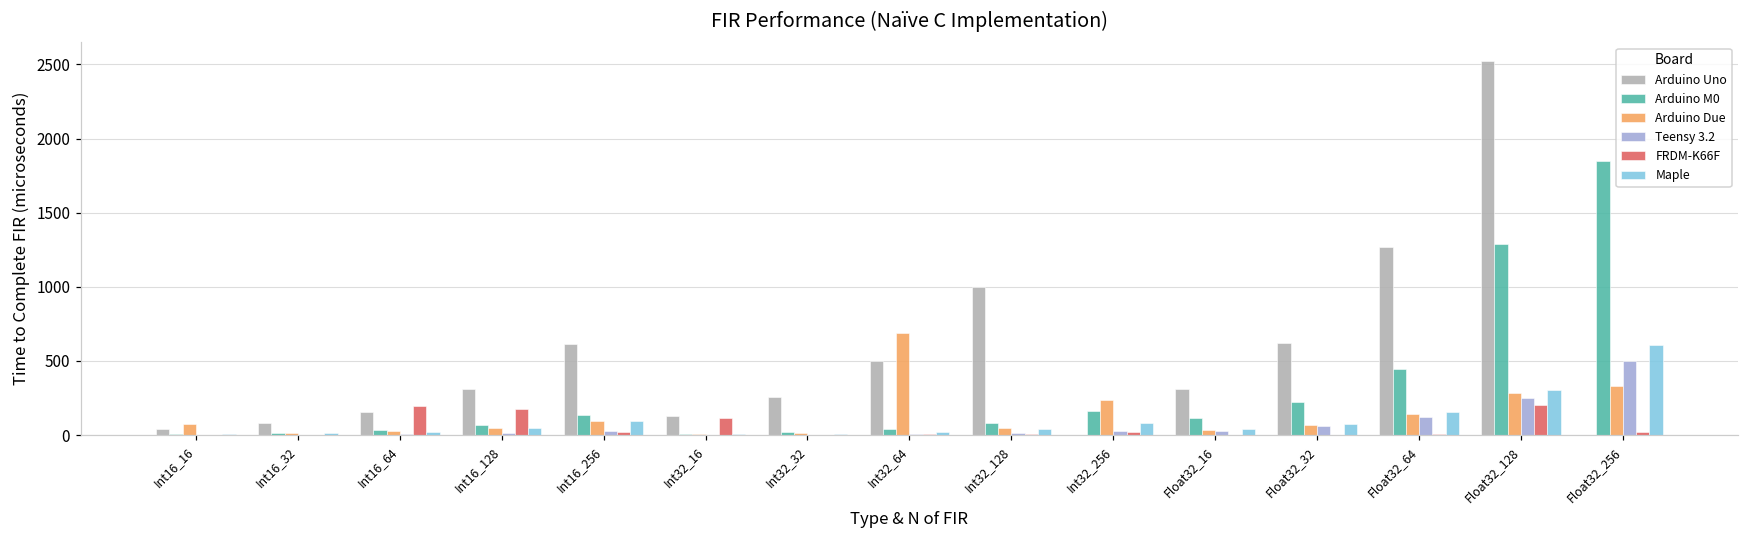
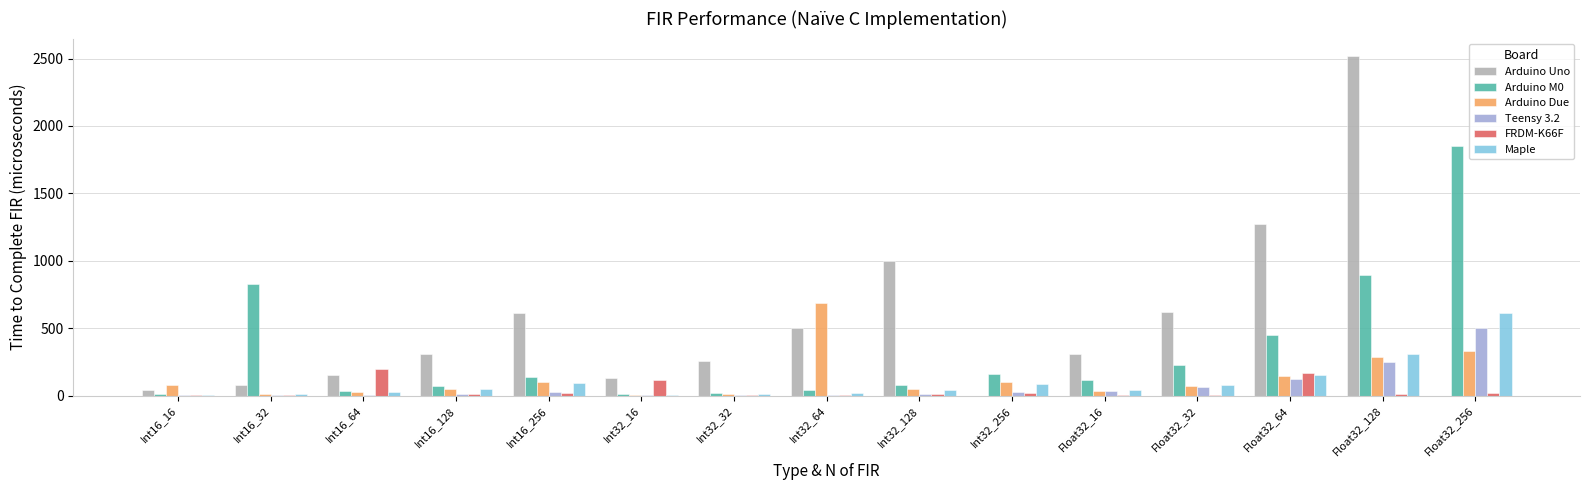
  {
    "Arduino M0": {
-     "Int16_32": 20,
+     "Int16_32": 830,
      "Int16_64": 30,
      "Int16_128": 70,
      "Int16_256": 130,
      "Int32_32": 20,
      "Int32_64": 40,
      "Int32_128": 80,
      "Int32_256": 160,
      "Float32_16": 110,
      "Float32_32": 230,
      "Float32_64": 450,
-     "Float32_128": 1290,
+     "Float32_128": 890,
      "Float32_256": 1850
    },
    "Arduino Due": {
      "Int16_16": 80,
      "Int16_64": 20,
      "Int16_128": 50,
      "Int16_256": 100,
      "Int32_64": 690,
      "Int32_128": 50,
-     "Int32_256": 240,
+     "Int32_256": 100,
      "Float32_16": 40,
      "Float32_32": 70,
      "Float32_64": 140,
      "Float32_128": 290,
      "Float32_256": 330
    },
    "FRDM-K66F": {
      "Int16_64": 190,
-     "Int16_128": 180,
+     "Int16_128": 10,
      "Int16_256": 20,
      "Int32_16": 120,
-     "Float32_64": 10,
-     "Float32_128": 200,
+     "Float32_64": 170,
+     "Float32_128": 10,
      "Float32_256": 20
    }
  }
